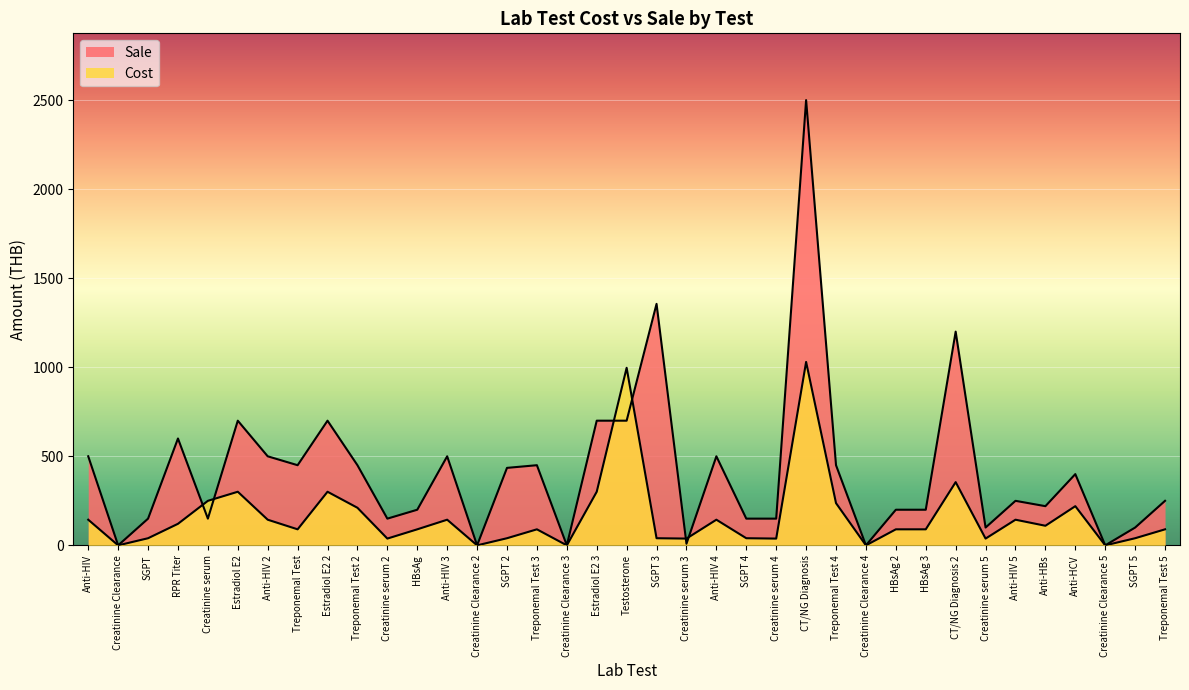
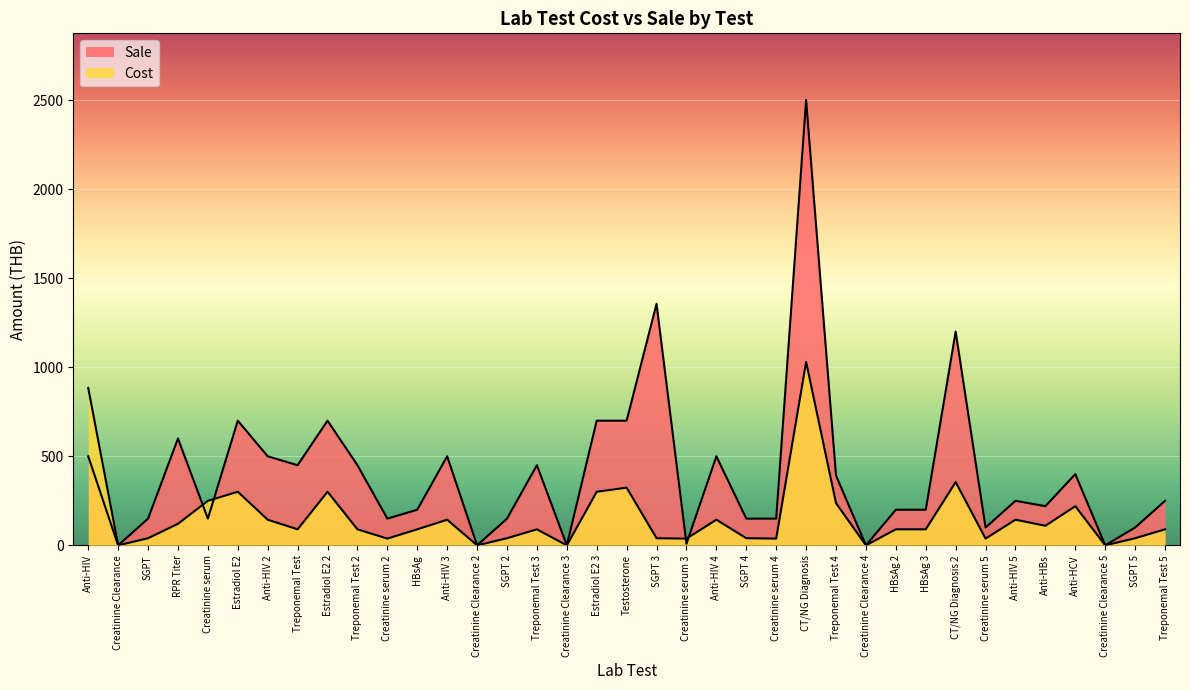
  {
    "Sale": {
      "Anti-HIV": 500,
      "SGPT": 150,
      "RPR Titer": 600,
      "Creatinine serum": 150,
      "Estradiol E2": 700,
      "Anti-HIV 2": 500,
      "Treponemal Test": 450,
      "Estradiol E2 2": 700,
      "Treponemal Test 2": 450,
      "Creatinine serum 2": 150,
      "HBsAg": 200,
      "Anti-HIV 3": 500,
-     "SGPT 2": 440,
+     "SGPT 2": 150,
      "Treponemal Test 3": 450,
      "Estradiol E2 3": 700,
      "Testosterone": 700,
      "SGPT 3": 1360,
      "Creatinine serum 3": 10,
      "Anti-HIV 4": 500,
      "SGPT 4": 150,
      "Creatinine serum 4": 150,
      "CT/NG Diagnosis": 2500,
-     "Treponemal Test 4": 450,
+     "Treponemal Test 4": 390,
      "HBsAg 2": 200,
      "HBsAg 3": 200,
      "CT/NG Diagnosis 2": 1200,
      "Creatinine serum 5": 100,
      "Anti-HIV 5": 250,
      "Anti-HBs": 220,
      "Anti-HCV": 400,
      "SGPT 5": 100,
      "Treponemal Test 5": 250
    },
    "Cost": {
-     "Anti-HIV": 140,
+     "Anti-HIV": 880,
      "SGPT": 40,
      "RPR Titer": 120,
      "Creatinine serum": 250,
      "Estradiol E2": 300,
      "Anti-HIV 2": 140,
      "Treponemal Test": 90,
      "Estradiol E2 2": 300,
-     "Treponemal Test 2": 210,
+     "Treponemal Test 2": 90,
      "Creatinine serum 2": 40,
      "HBsAg": 90,
      "Anti-HIV 3": 140,
      "SGPT 2": 40,
      "Treponemal Test 3": 90,
      "Estradiol E2 3": 300,
-     "Testosterone": 1000,
+     "Testosterone": 320,
      "SGPT 3": 40,
      "Creatinine serum 3": 40,
      "Anti-HIV 4": 140,
      "SGPT 4": 40,
      "Creatinine serum 4": 40,
      "CT/NG Diagnosis": 1030,
      "Treponemal Test 4": 240,
      "HBsAg 2": 90,
      "HBsAg 3": 90,
      "CT/NG Diagnosis 2": 360,
      "Creatinine serum 5": 40,
      "Anti-HIV 5": 140,
      "Anti-HBs": 110,
      "Anti-HCV": 220,
      "SGPT 5": 40,
      "Treponemal Test 5": 90
    }
  }
